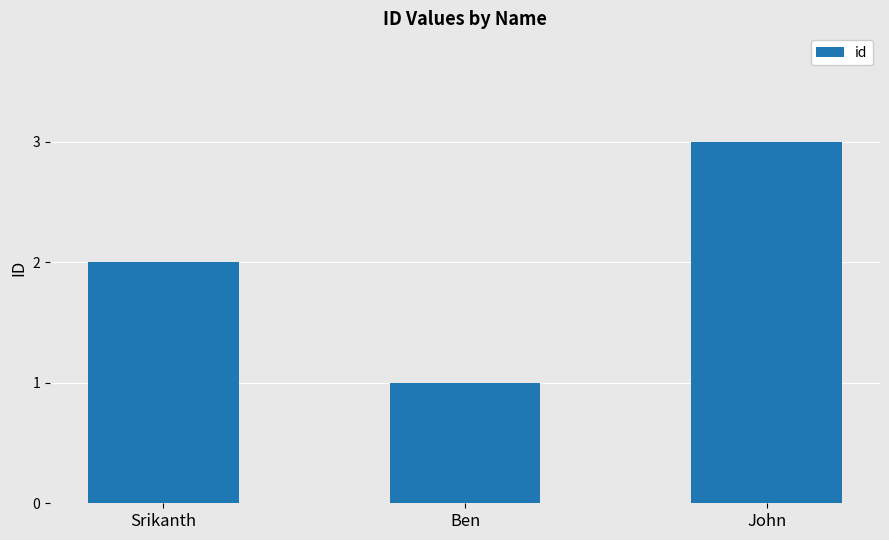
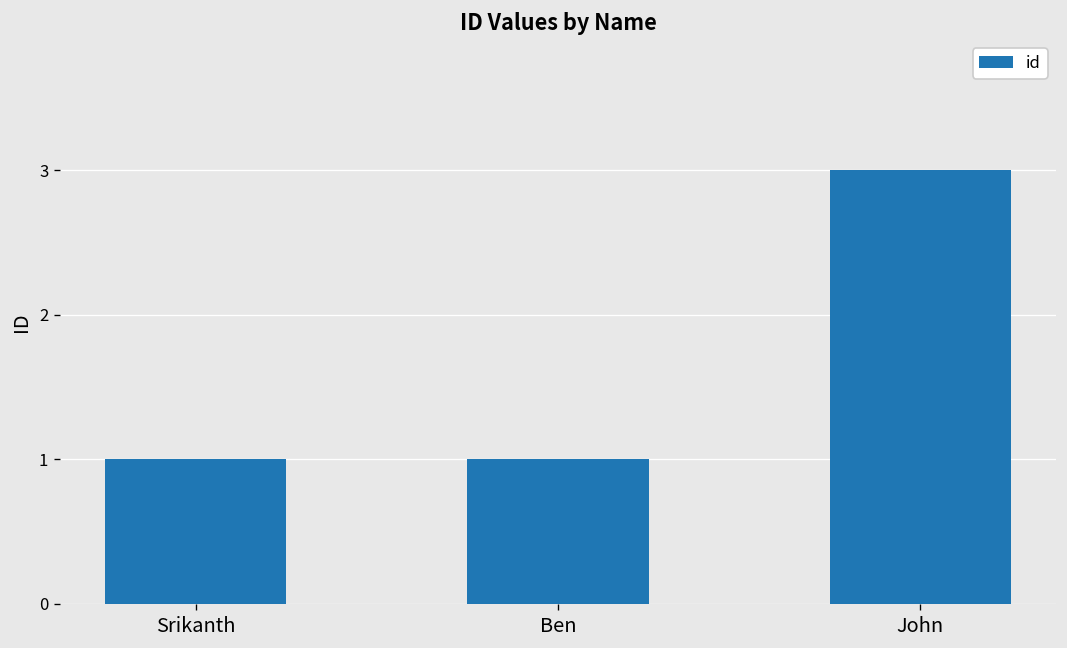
  {
-   "Srikanth": 2,
+   "Srikanth": 1,
    "Ben": 1,
    "John": 3
  }
